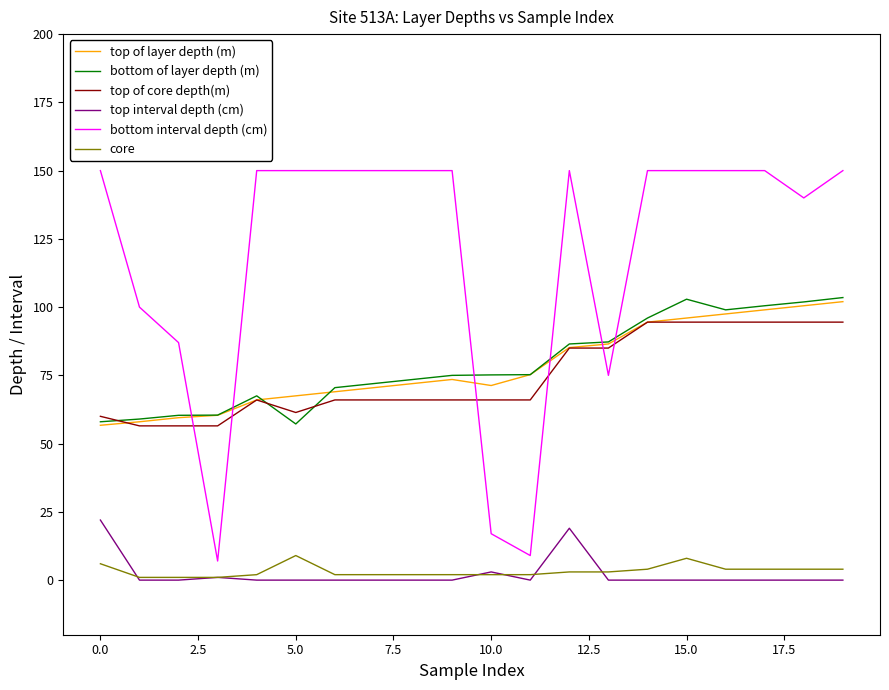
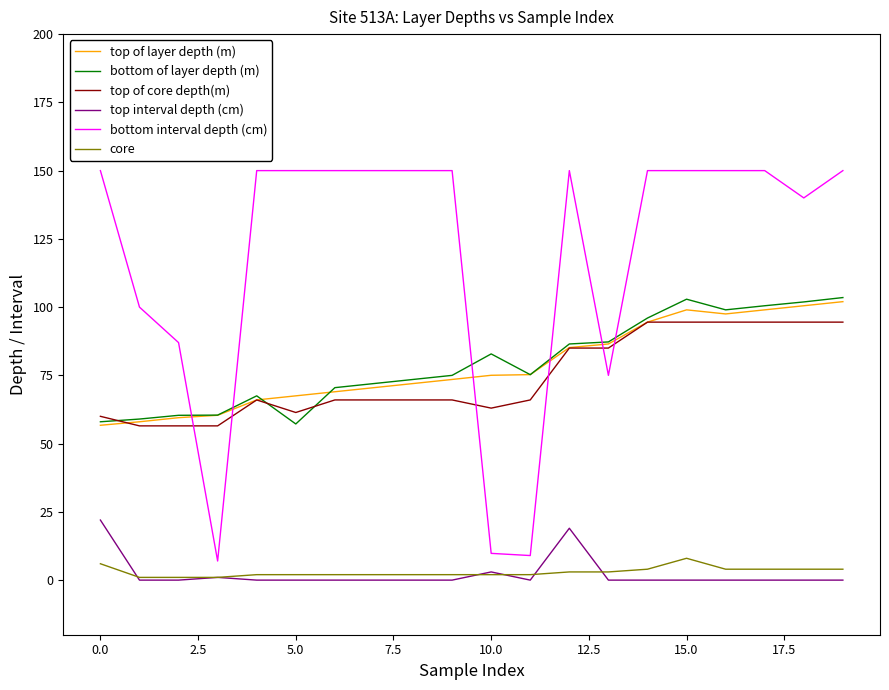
  {
    "top of layer depth (m)": {
      "0.0": 57,
      "5.0": 68,
-     "10.0": 71,
-     "15.0": 96
+     "10.0": 75,
+     "15.0": 99
    },
    "bottom of layer depth (m)": {
      "0.0": 58,
      "5.0": 57,
-     "10.0": 75,
+     "10.0": 83,
      "15.0": 103
    },
    "top of core depth(m)": {
      "0.0": 60,
      "5.0": 61,
-     "10.0": 66,
+     "10.0": 63,
      "15.0": 95
    },
    "top interval depth (cm)": {
      "0.0": 22,
      "5.0": 0,
      "10.0": 3,
      "15.0": 0
    },
    "bottom interval depth (cm)": {
      "0.0": 150,
      "5.0": 150,
-     "10.0": 17,
+     "10.0": 10,
      "15.0": 150
    },
    "core": {
      "0.0": 6,
-     "5.0": 9,
+     "5.0": 2,
      "10.0": 2,
      "15.0": 8
    }
  }
